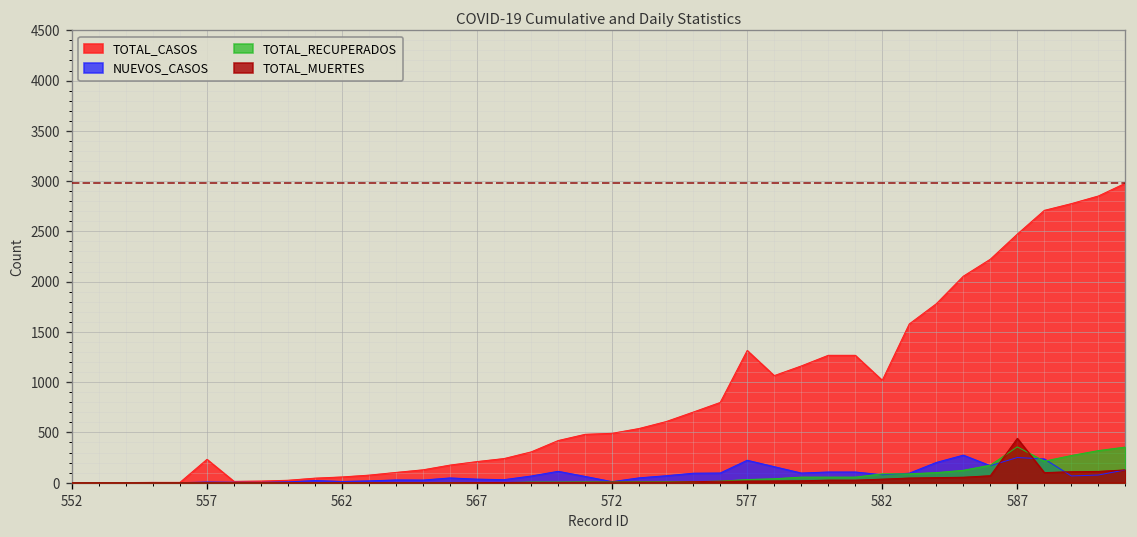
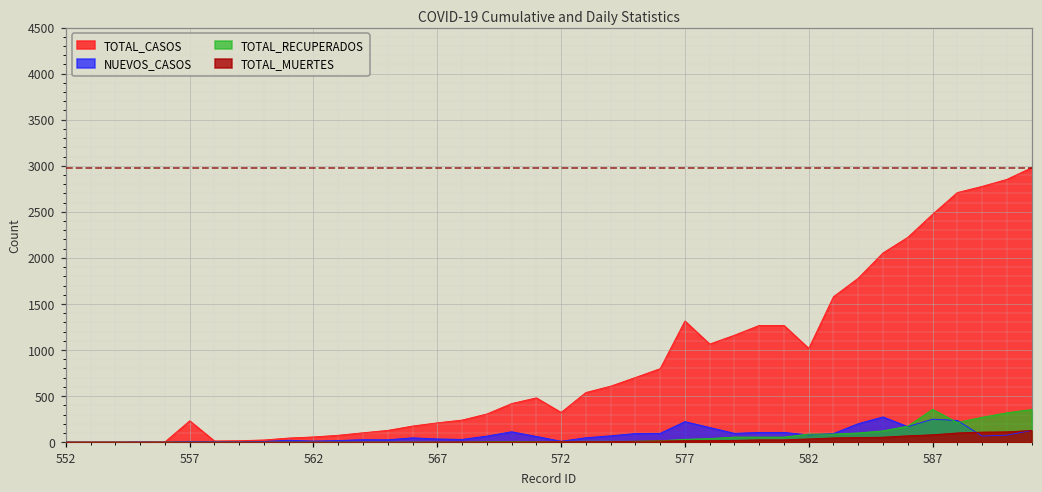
  {
    "TOTAL_CASOS": {
      "557": 200,
      "562": 100,
      "567": 200,
-     "572": 500,
+     "572": 300,
      "577": 1300,
      "582": 1000,
      "587": 2500
    },
    "NUEVOS_CASOS": {
      "567": 0,
      "577": 200,
      "587": 300
    },
    "TOTAL_RECUPERADOS": {
      "587": 400
    },
    "TOTAL_MUERTES": {
      "582": 0,
-     "587": 400
+     "587": 100
    }
  }
